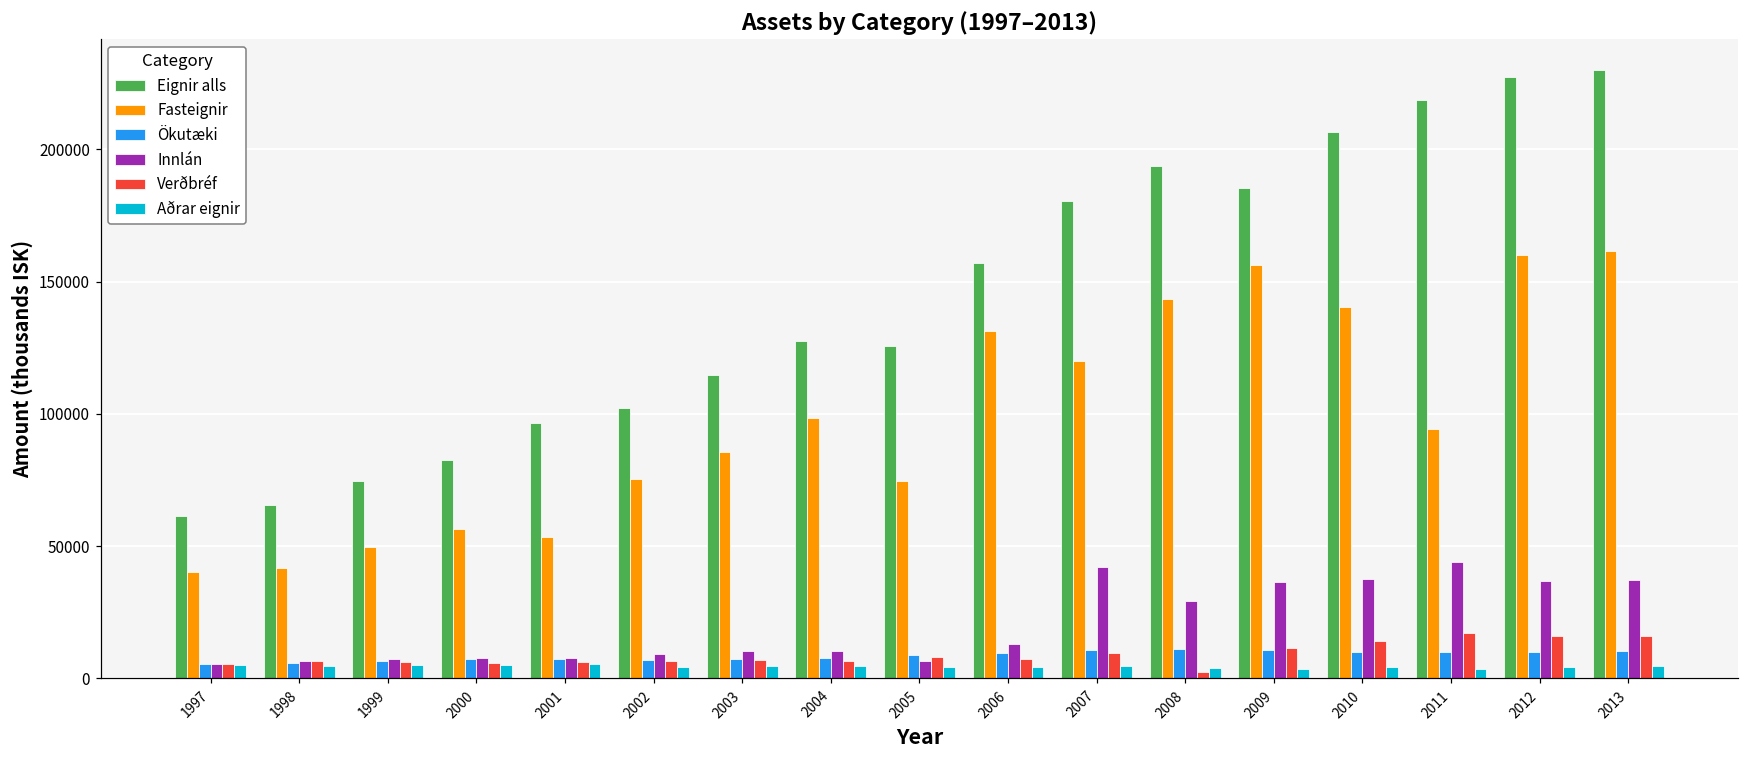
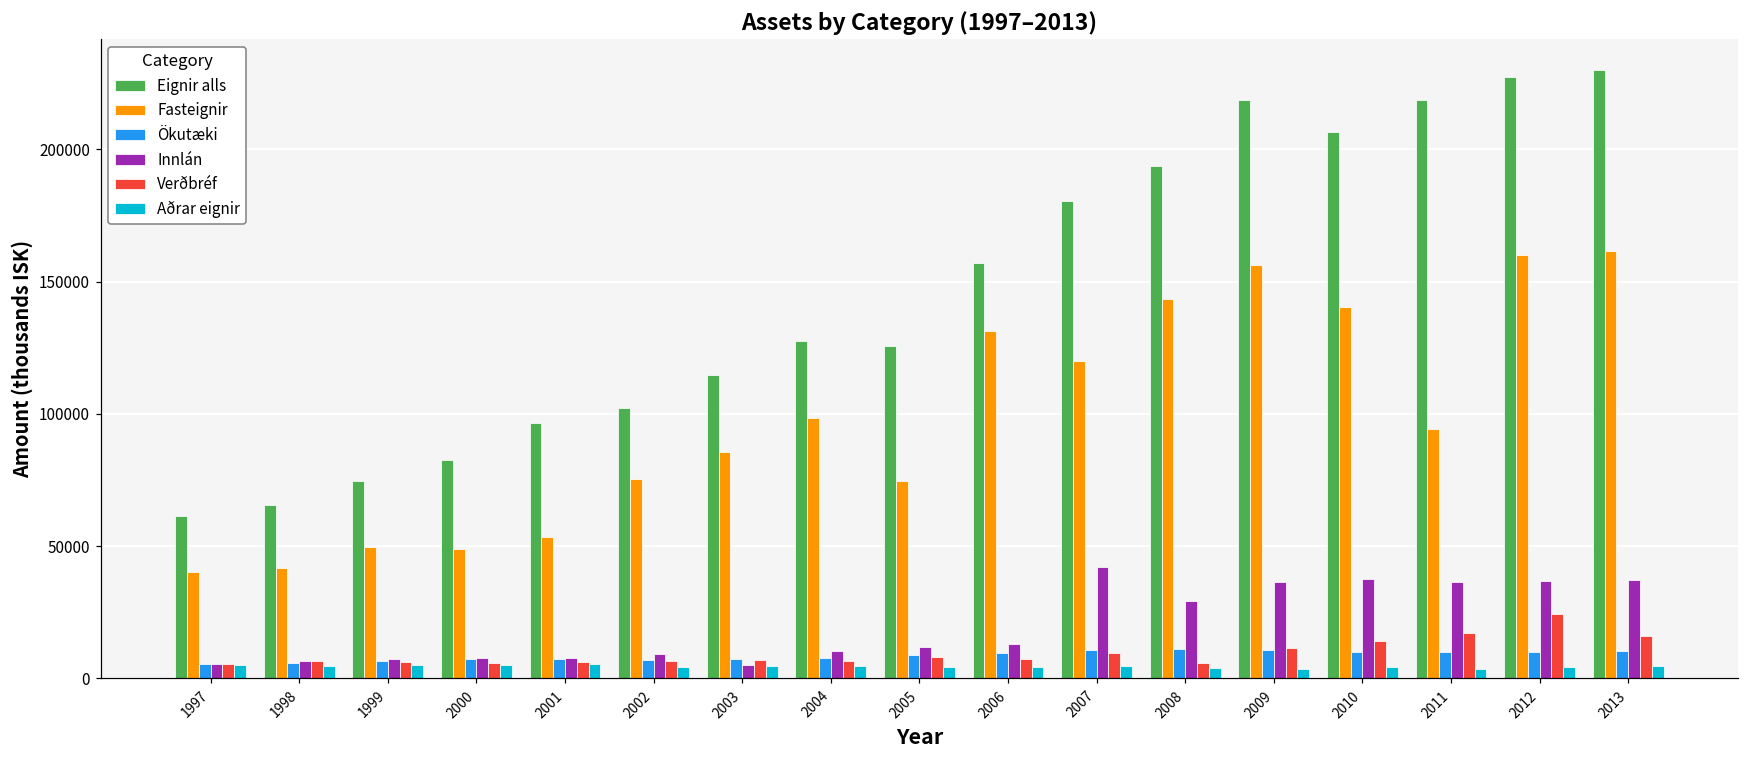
  {
    "Eignir alls": {
      "1997": 62000,
      "1998": 65000,
      "1999": 75000,
      "2000": 83000,
      "2001": 96000,
      "2002": 102000,
      "2003": 115000,
      "2004": 128000,
      "2005": 126000,
      "2006": 157000,
      "2007": 180000,
      "2008": 194000,
-     "2009": 185000,
+     "2009": 219000,
      "2010": 207000,
      "2011": 219000,
      "2012": 227000,
      "2013": 230000
    },
    "Fasteignir": {
      "1997": 40000,
      "1998": 42000,
      "1999": 50000,
-     "2000": 57000,
+     "2000": 49000,
      "2001": 53000,
      "2002": 75000,
      "2003": 86000,
      "2004": 98000,
      "2005": 75000,
      "2006": 131000,
      "2007": 120000,
      "2008": 144000,
      "2009": 156000,
      "2010": 140000,
      "2011": 94000,
      "2012": 160000,
      "2013": 162000
    },
    "Innlán": {
      "1997": 5000,
      "1998": 7000,
      "1999": 7000,
      "2000": 8000,
      "2001": 8000,
      "2002": 9000,
-     "2003": 10000,
+     "2003": 5000,
      "2004": 10000,
-     "2005": 7000,
+     "2005": 12000,
      "2006": 13000,
      "2007": 42000,
      "2008": 29000,
      "2009": 36000,
      "2010": 38000,
-     "2011": 44000,
+     "2011": 36000,
      "2012": 37000,
      "2013": 37000
    },
    "Verðbréf": {
      "1997": 5000,
      "1998": 7000,
      "1999": 6000,
      "2000": 6000,
      "2001": 6000,
      "2002": 6000,
      "2003": 7000,
      "2004": 6000,
      "2005": 8000,
      "2006": 7000,
      "2007": 10000,
-     "2008": 3000,
+     "2008": 6000,
      "2009": 11000,
      "2010": 14000,
      "2011": 17000,
-     "2012": 16000,
+     "2012": 24000,
      "2013": 16000
    }
  }
